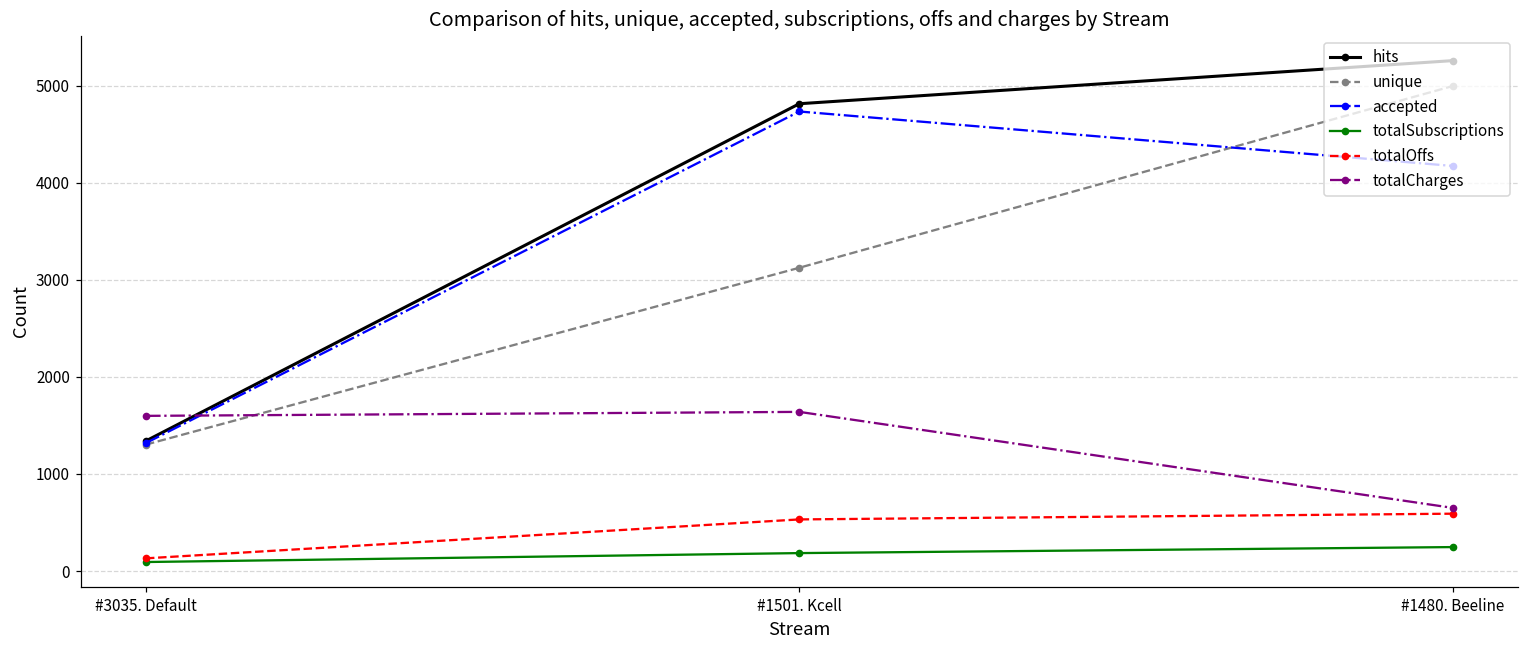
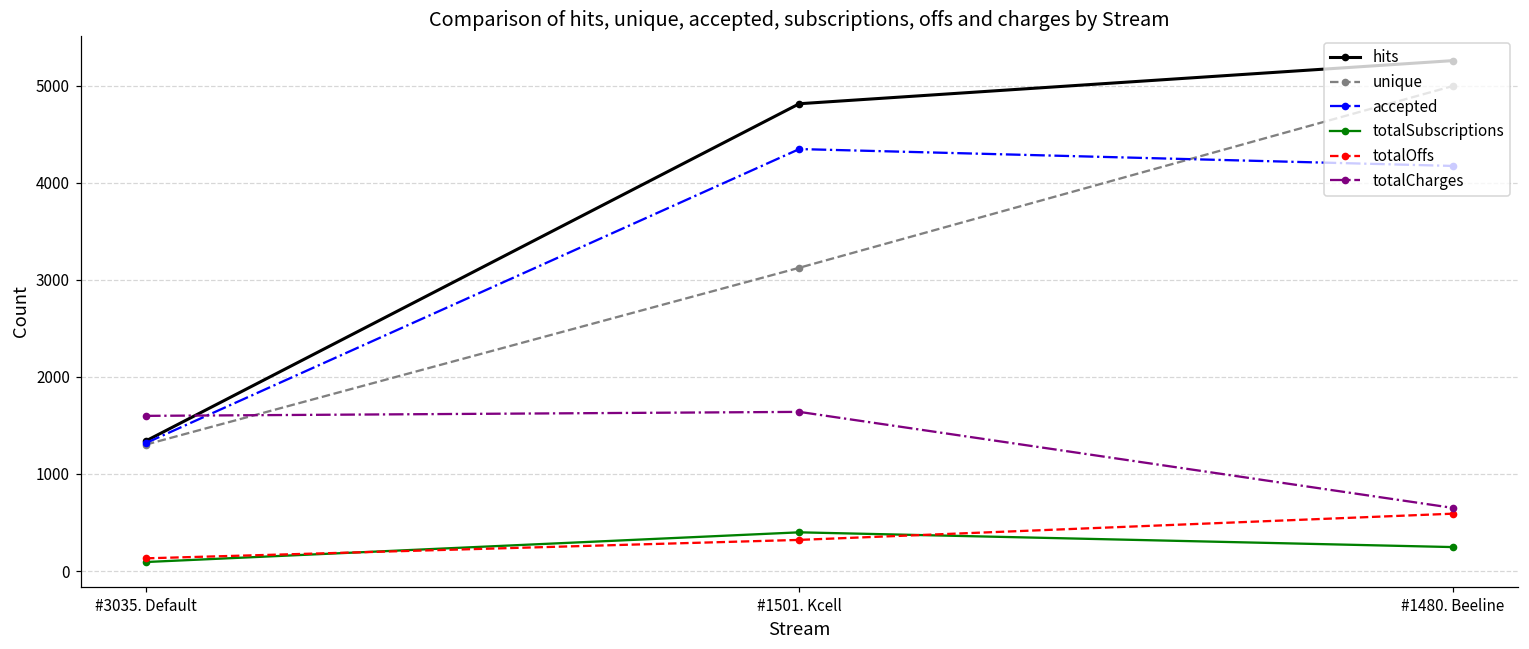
  {
    "hits": {
      "#1501. Kcell": 4800
    },
    "unique": {
      "#1501. Kcell": 3100
    },
    "accepted": {
-     "#1501. Kcell": 4700
+     "#1501. Kcell": 4300
    },
    "totalSubscriptions": {
      "#3035. Default": 100,
-     "#1501. Kcell": 200,
+     "#1501. Kcell": 400,
      "#1480. Beeline": 200
    },
    "totalOffs": {
      "#3035. Default": 100,
-     "#1501. Kcell": 500,
+     "#1501. Kcell": 300,
      "#1480. Beeline": 600
    },
    "totalCharges": {
      "#3035. Default": 1600,
      "#1501. Kcell": 1600,
      "#1480. Beeline": 700
    }
  }
